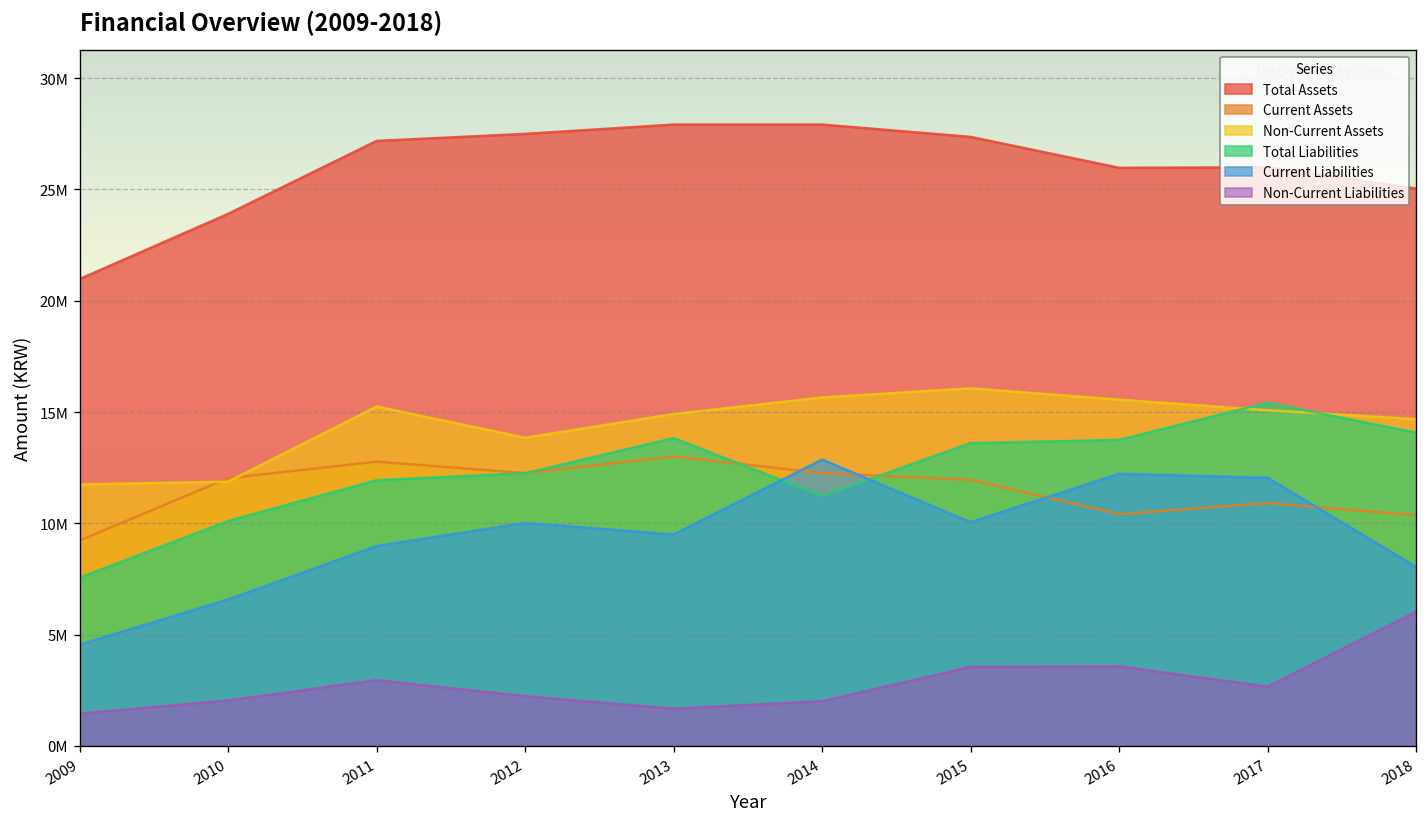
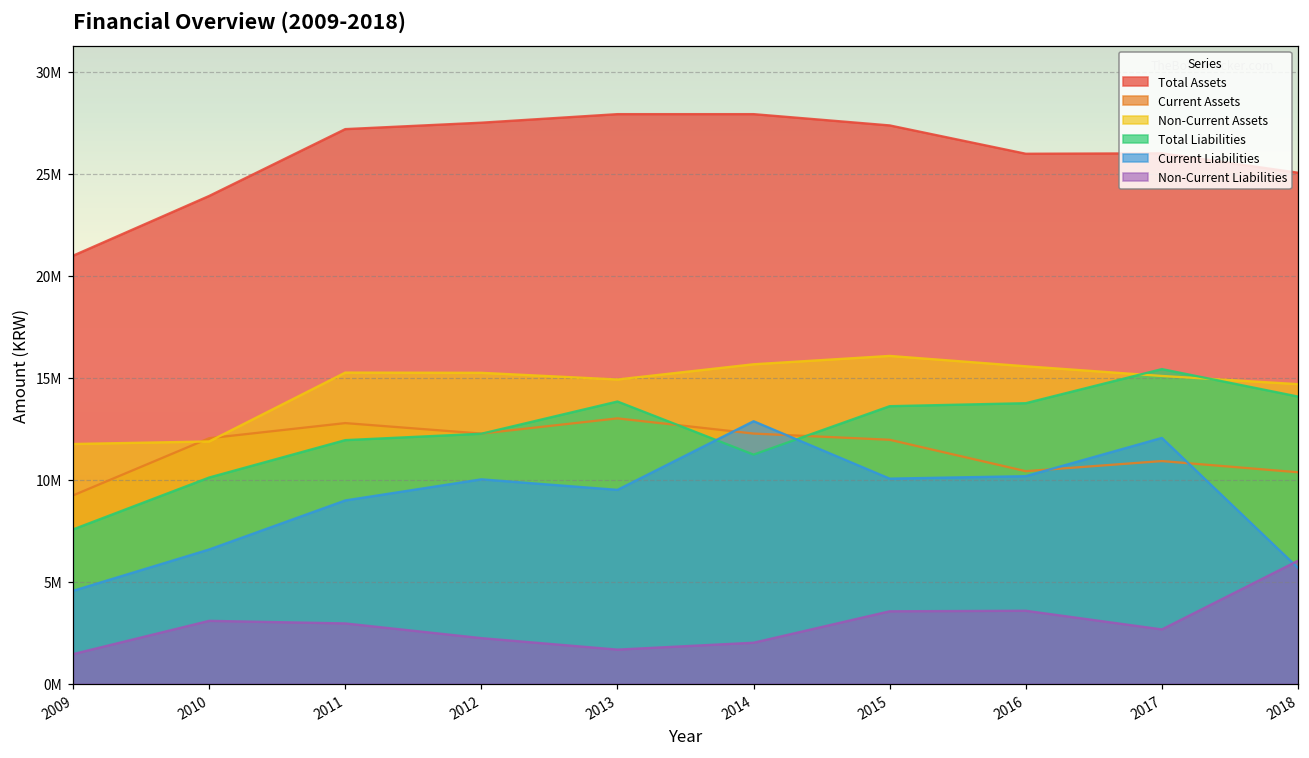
  {
    "Non-Current Assets": {
      "2009": 11700000,
      "2010": 11900000,
      "2011": 15200000,
-     "2012": 13800000,
+     "2012": 15200000,
      "2013": 14900000,
      "2014": 15700000,
      "2015": 16100000,
      "2016": 15600000,
      "2017": 15100000,
      "2018": 14700000
    },
    "Total Liabilities": {
      "2009": 7600000,
      "2010": 10100000,
      "2011": 11900000,
      "2013": 13800000,
      "2014": 11200000,
      "2015": 13600000,
      "2016": 13700000,
      "2017": 15400000,
      "2018": 14100000
    },
    "Current Liabilities": {
      "2009": 4600000,
      "2010": 6600000,
      "2011": 9000000,
      "2012": 10000000,
      "2013": 9500000,
      "2014": 12900000,
      "2015": 10100000,
-     "2016": 12200000,
+     "2016": 10200000,
      "2017": 12000000,
-     "2018": 8000000
+     "2018": 5700000
    },
    "Non-Current Liabilities": {
      "2009": 1500000,
-     "2010": 2000000,
+     "2010": 3100000,
      "2011": 3000000,
      "2012": 2200000,
      "2013": 1700000,
      "2014": 2000000,
      "2015": 3600000,
      "2016": 3600000,
      "2017": 2700000,
      "2018": 6000000
    }
  }
